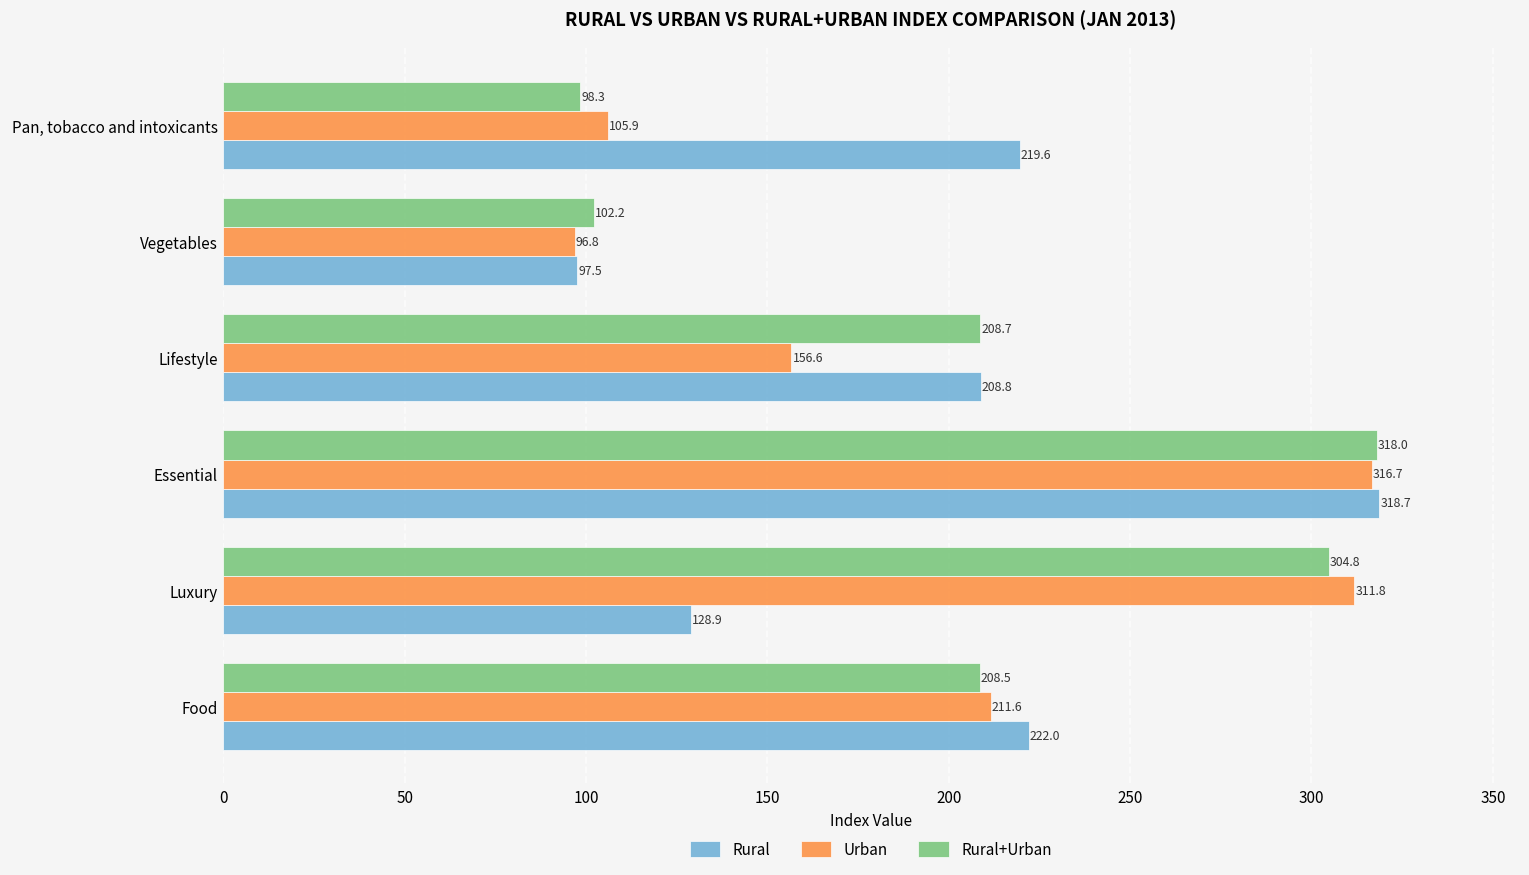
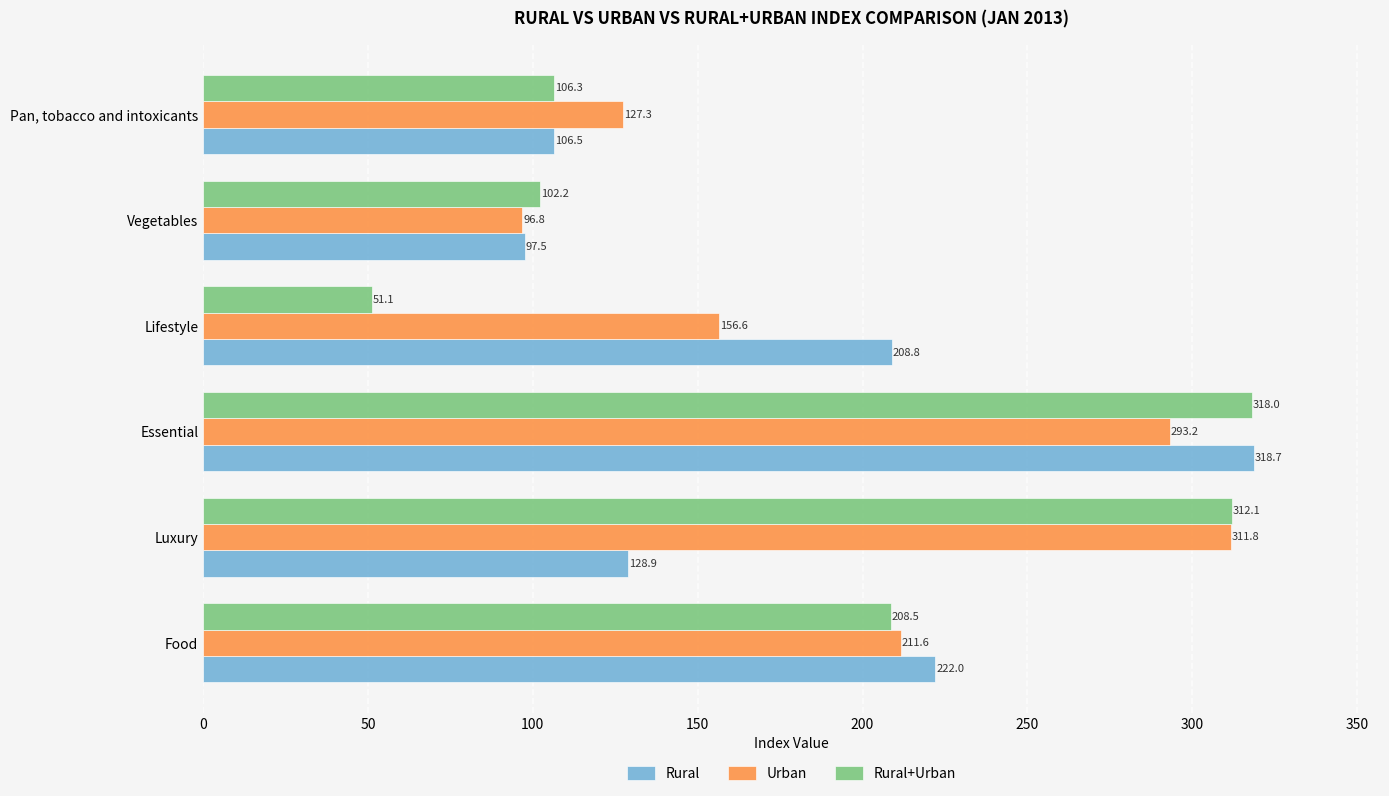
  {
    "Rural": {
-     "Pan, tobacco and intoxicants": 219.6,
+     "Pan, tobacco and intoxicants": 106.5,
      "Vegetables": 97.5,
      "Lifestyle": 208.8,
      "Essential": 318.7,
      "Luxury": 128.9,
      "Food": 222.0
    },
    "Urban": {
-     "Pan, tobacco and intoxicants": 105.9,
+     "Pan, tobacco and intoxicants": 127.3,
      "Vegetables": 96.8,
      "Lifestyle": 156.6,
-     "Essential": 316.7,
+     "Essential": 293.2,
      "Luxury": 311.8,
      "Food": 211.6
    },
    "Rural+Urban": {
-     "Pan, tobacco and intoxicants": 98.3,
+     "Pan, tobacco and intoxicants": 106.3,
      "Vegetables": 102.2,
-     "Lifestyle": 208.7,
+     "Lifestyle": 51.1,
      "Essential": 318.0,
-     "Luxury": 304.8,
+     "Luxury": 312.1,
      "Food": 208.5
    }
  }
